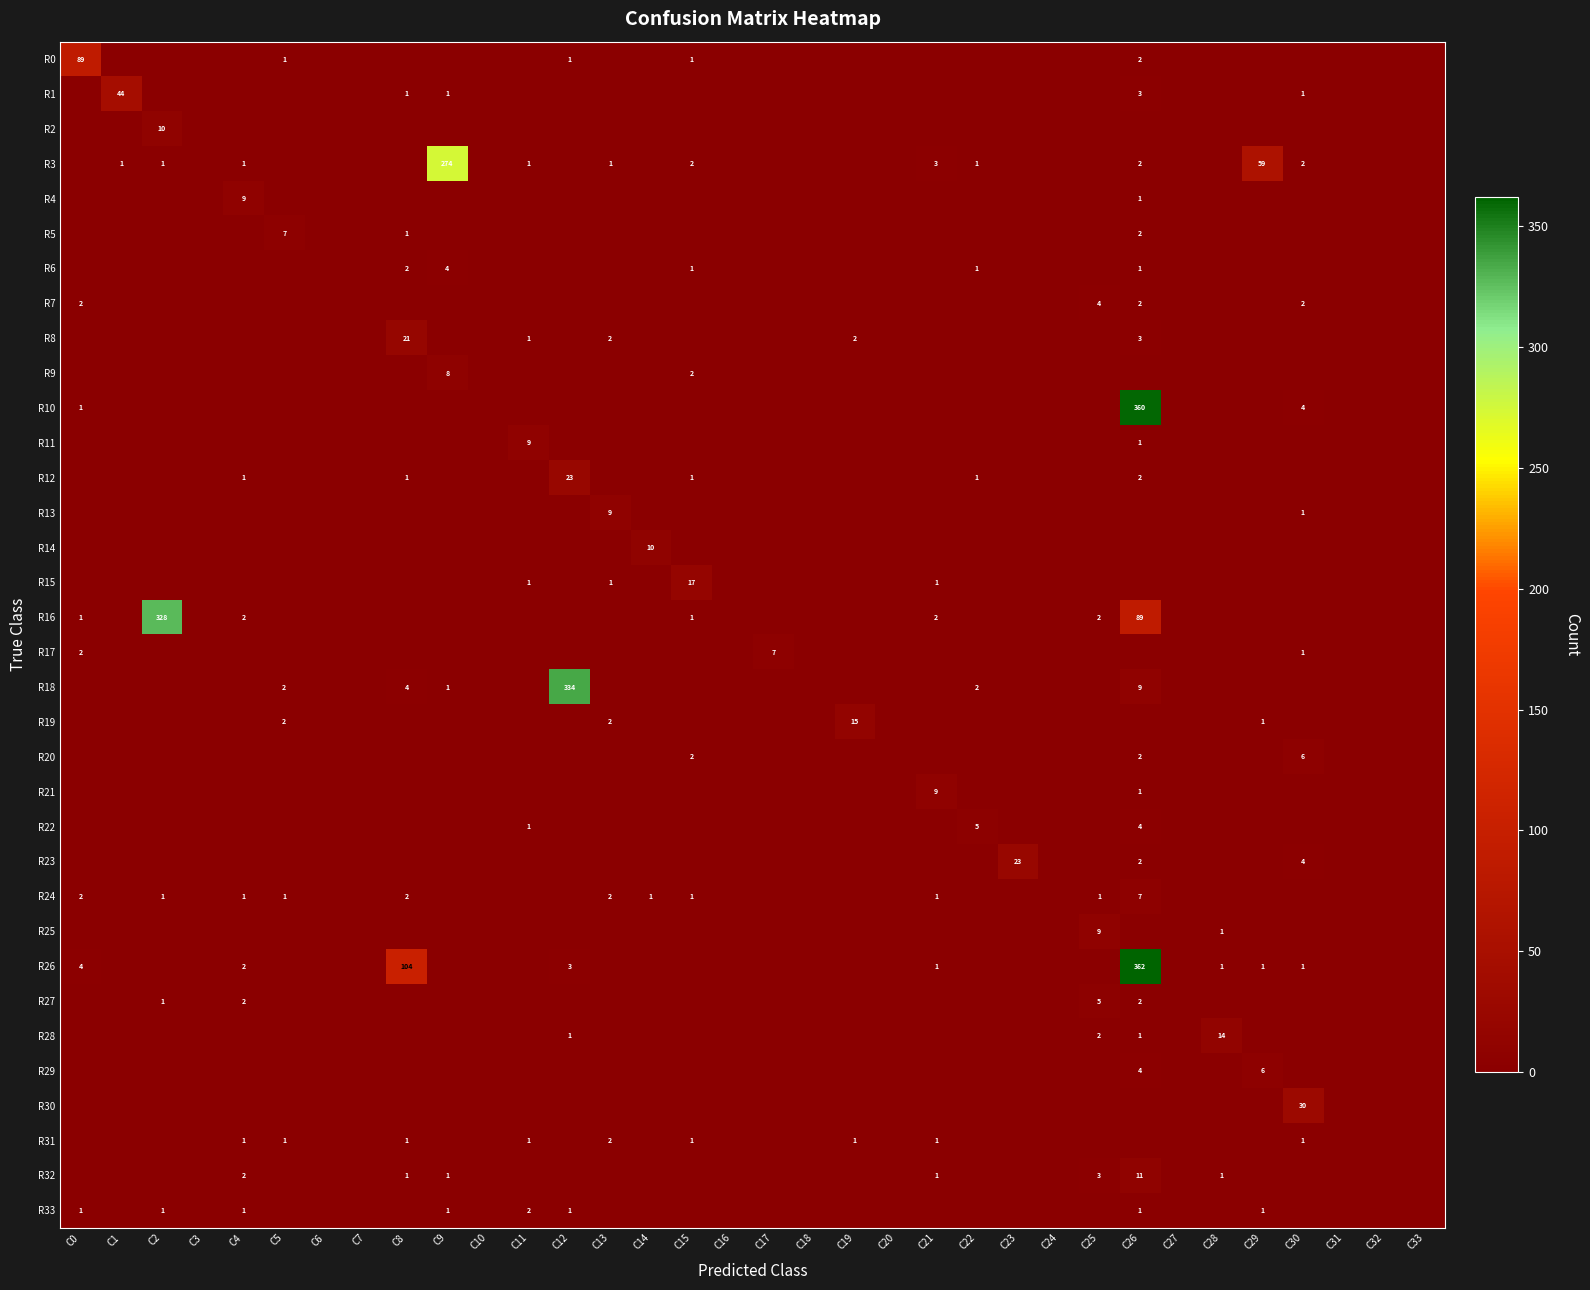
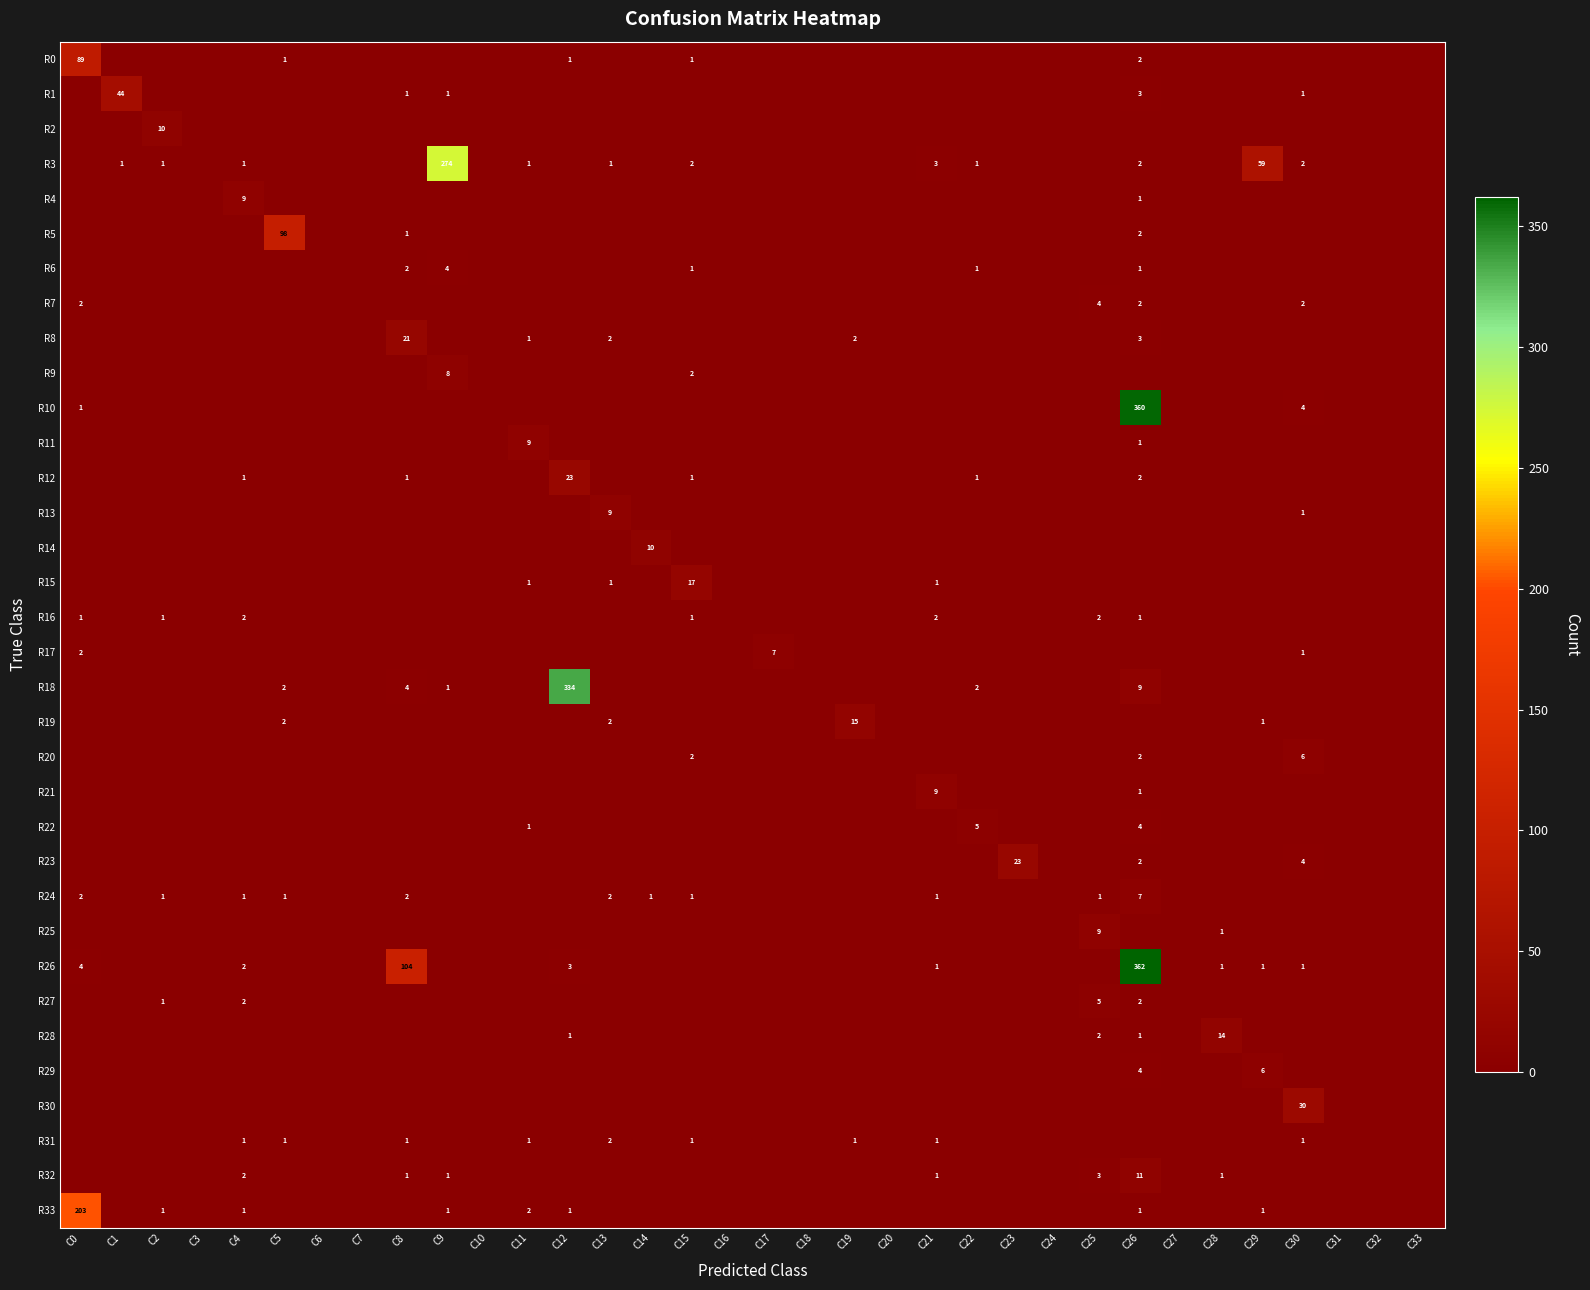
  {
    "R0": {
      "C0": 89,
      "C5": 1,
      "C12": 1,
      "C15": 1,
      "C26": 2
    },
    "R1": {
      "C1": 44,
      "C8": 1,
      "C9": 1,
      "C26": 3,
      "C30": 1
    },
    "R2": {
      "C2": 10
    },
    "R3": {
      "C1": 1,
      "C2": 1,
      "C4": 1,
      "C9": 274,
      "C11": 1,
      "C13": 1,
      "C15": 2,
      "C21": 3,
      "C22": 1,
      "C26": 2,
      "C29": 59,
      "C30": 2
    },
    "R4": {
      "C4": 9,
      "C26": 1
    },
    "R5": {
-     "C5": 7,
+     "C5": 98,
      "C8": 1,
      "C26": 2
    },
    "R6": {
      "C8": 2,
      "C9": 4,
      "C15": 1,
      "C22": 1,
      "C26": 1
    },
    "R7": {
      "C0": 2,
      "C25": 4,
      "C26": 2,
      "C30": 2
    },
    "R8": {
      "C8": 21,
      "C11": 1,
      "C13": 2,
      "C19": 2,
      "C26": 3
    },
    "R9": {
      "C9": 8,
      "C15": 2
    },
    "R10": {
      "C0": 1,
      "C26": 360,
      "C30": 4
    },
    "R11": {
      "C11": 9,
      "C26": 1
    },
    "R12": {
      "C4": 1,
      "C8": 1,
      "C12": 23,
      "C15": 1,
      "C22": 1,
      "C26": 2
    },
    "R13": {
      "C13": 9,
      "C30": 1
    },
    "R14": {
      "C14": 10
    },
    "R15": {
      "C11": 1,
      "C13": 1,
      "C15": 17,
      "C21": 1
    },
    "R16": {
      "C0": 1,
-     "C2": 328,
+     "C2": 1,
      "C4": 2,
      "C15": 1,
      "C21": 2,
      "C25": 2,
-     "C26": 89
+     "C26": 1
    },
    "R17": {
      "C0": 2,
      "C17": 7,
      "C30": 1
    },
    "R18": {
      "C5": 2,
      "C8": 4,
      "C9": 1,
      "C12": 334,
      "C22": 2,
      "C26": 9
    },
    "R19": {
      "C5": 2,
      "C13": 2,
      "C19": 15,
      "C29": 1
    },
    "R20": {
      "C15": 2,
      "C26": 2,
      "C30": 6
    },
    "R21": {
      "C21": 9,
      "C26": 1
    },
    "R22": {
      "C11": 1,
      "C22": 5,
      "C26": 4
    },
    "R23": {
      "C23": 23,
      "C26": 2,
      "C30": 4
    },
    "R24": {
      "C0": 2,
      "C2": 1,
      "C4": 1,
      "C5": 1,
      "C8": 2,
      "C13": 2,
      "C14": 1,
      "C15": 1,
      "C21": 1,
      "C25": 1,
      "C26": 7
    },
    "R25": {
      "C25": 9,
      "C28": 1
    },
    "R26": {
      "C0": 4,
      "C4": 2,
      "C8": 104,
      "C12": 3,
      "C21": 1,
      "C26": 362,
      "C28": 1,
      "C29": 1,
      "C30": 1
    },
    "R27": {
      "C2": 1,
      "C4": 2,
      "C25": 5,
      "C26": 2
    },
    "R28": {
      "C12": 1,
      "C25": 2,
      "C26": 1,
      "C28": 14
    },
    "R29": {
      "C26": 4,
      "C29": 6
    },
    "R30": {
      "C30": 30
    },
    "R31": {
      "C4": 1,
      "C5": 1,
      "C8": 1,
      "C11": 1,
      "C13": 2,
      "C15": 1,
      "C19": 1,
      "C21": 1,
      "C30": 1
    },
    "R32": {
      "C4": 2,
      "C8": 1,
      "C9": 1,
      "C21": 1,
      "C25": 3,
      "C26": 11,
      "C28": 1
    },
    "R33": {
-     "C0": 1,
+     "C0": 203,
      "C2": 1,
      "C4": 1,
      "C9": 1,
      "C11": 2,
      "C12": 1,
      "C26": 1,
      "C29": 1
    }
  }
